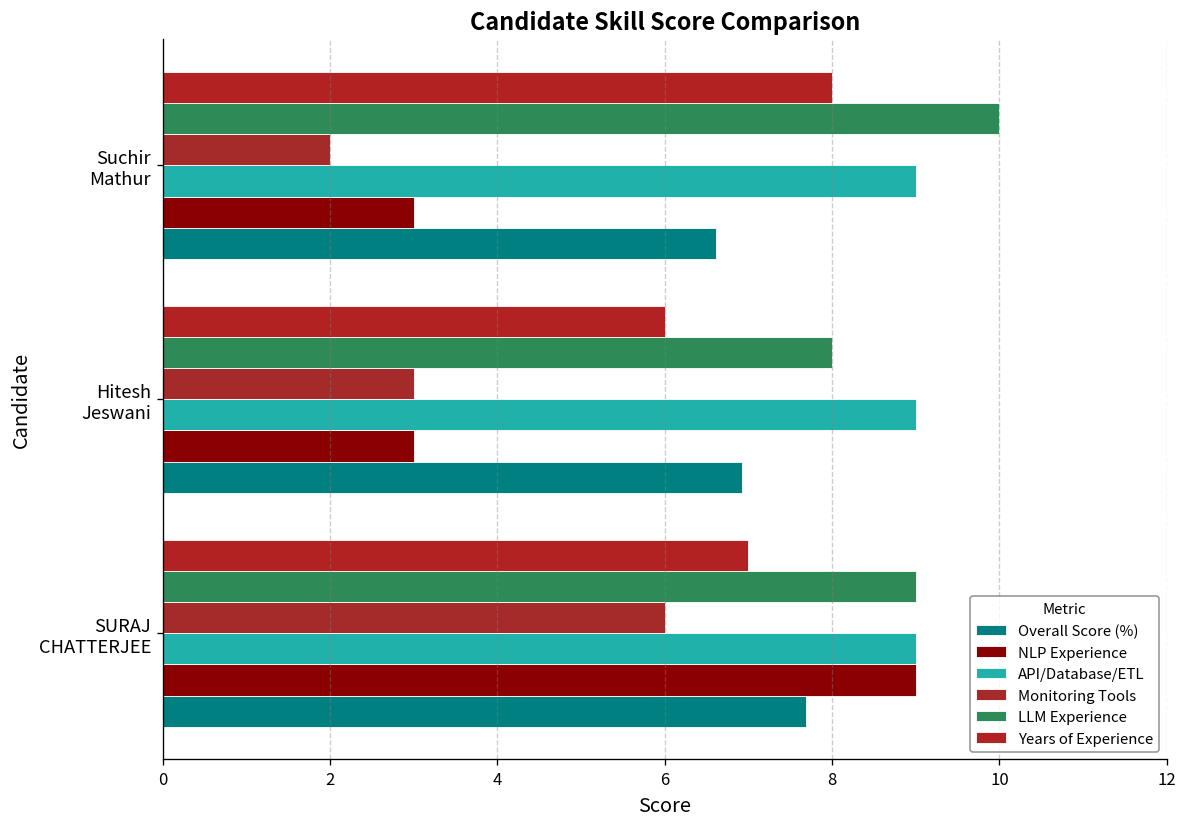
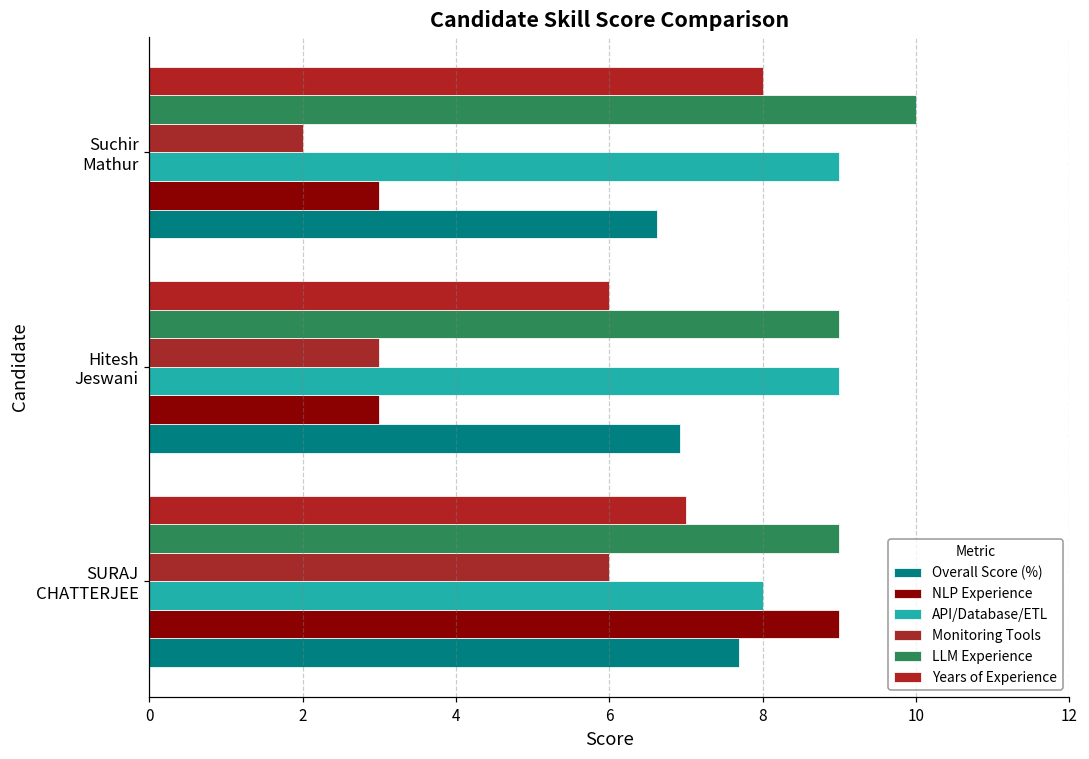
  {
    "Overall Score (%)": {
      "Suchir Mathur": 6.6,
      "Hitesh Jeswani": 6.9,
      "SURAJ CHATTERJEE": 7.7
    },
    "NLP Experience": {
      "Suchir Mathur": 3,
      "Hitesh Jeswani": 3,
      "SURAJ CHATTERJEE": 9
    },
    "API/Database/ETL": {
      "Suchir Mathur": 9,
      "Hitesh Jeswani": 9,
-     "SURAJ CHATTERJEE": 9
+     "SURAJ CHATTERJEE": 8
    },
    "LLM Experience": {
      "Suchir Mathur": 10,
-     "Hitesh Jeswani": 8,
+     "Hitesh Jeswani": 9,
      "SURAJ CHATTERJEE": 9
    }
  }
